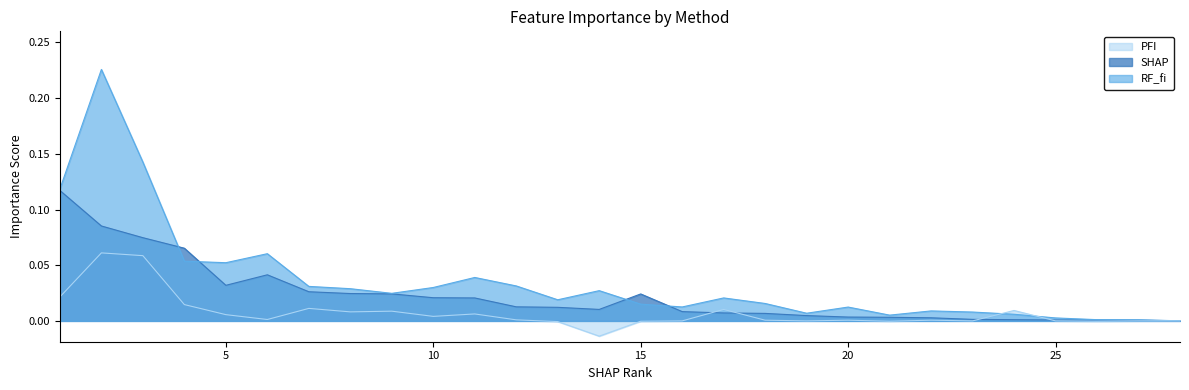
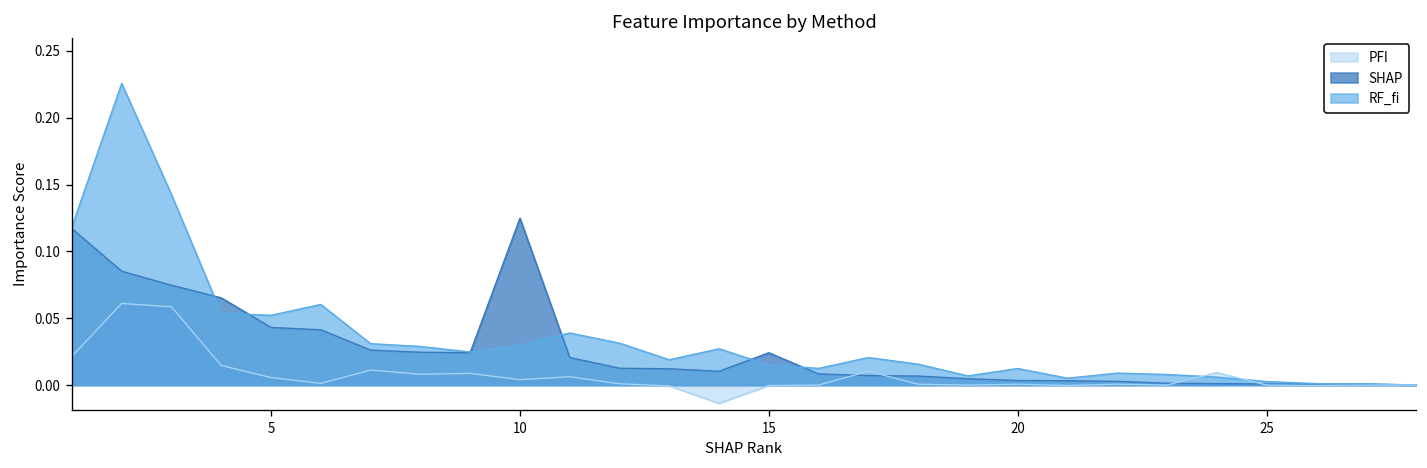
  {
    "SHAP": {
-     "5": 0.032,
-     "10": 0.021,
+     "5": 0.043,
+     "10": 0.125,
      "15": 0.024,
      "20": 0.003
    }
  }
